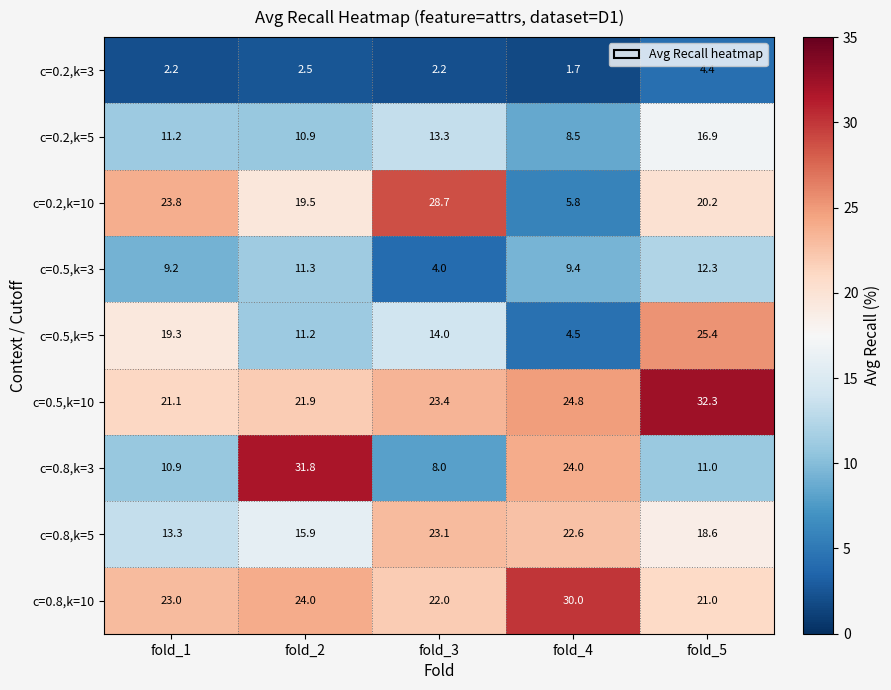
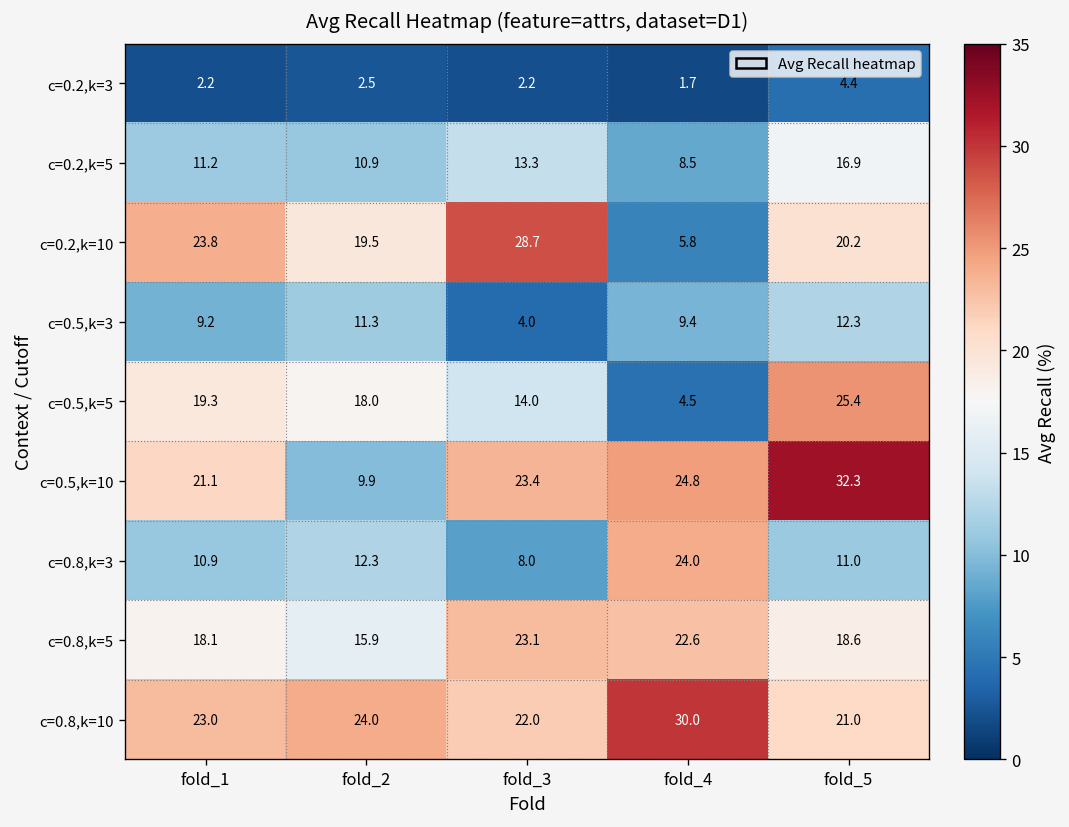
  {
    "c=0.2,k=3": {
      "fold_1": 2.2,
      "fold_2": 2.5,
      "fold_3": 2.2,
      "fold_4": 1.7
    },
    "c=0.2,k=5": {
      "fold_1": 11.2,
      "fold_2": 10.9,
      "fold_3": 13.3,
      "fold_4": 8.5,
      "fold_5": 16.9
    },
    "c=0.2,k=10": {
      "fold_1": 23.8,
      "fold_2": 19.5,
      "fold_3": 28.7,
      "fold_4": 5.8,
      "fold_5": 20.2
    },
    "c=0.5,k=3": {
      "fold_1": 9.2,
      "fold_2": 11.3,
      "fold_3": 4.0,
      "fold_4": 9.4,
      "fold_5": 12.3
    },
    "c=0.5,k=5": {
      "fold_1": 19.3,
-     "fold_2": 11.2,
+     "fold_2": 18.0,
      "fold_3": 14.0,
      "fold_4": 4.5,
      "fold_5": 25.4
    },
    "c=0.5,k=10": {
      "fold_1": 21.1,
-     "fold_2": 21.9,
+     "fold_2": 9.9,
      "fold_3": 23.4,
      "fold_4": 24.8,
      "fold_5": 32.3
    },
    "c=0.8,k=3": {
      "fold_1": 10.9,
-     "fold_2": 31.8,
+     "fold_2": 12.3,
      "fold_3": 8.0,
      "fold_4": 24.0,
      "fold_5": 11.0
    },
    "c=0.8,k=5": {
-     "fold_1": 13.3,
+     "fold_1": 18.1,
      "fold_2": 15.9,
      "fold_3": 23.1,
      "fold_4": 22.6,
      "fold_5": 18.6
    },
    "c=0.8,k=10": {
      "fold_1": 23.0,
      "fold_2": 24.0,
      "fold_3": 22.0,
      "fold_4": 30.0,
      "fold_5": 21.0
    }
  }
